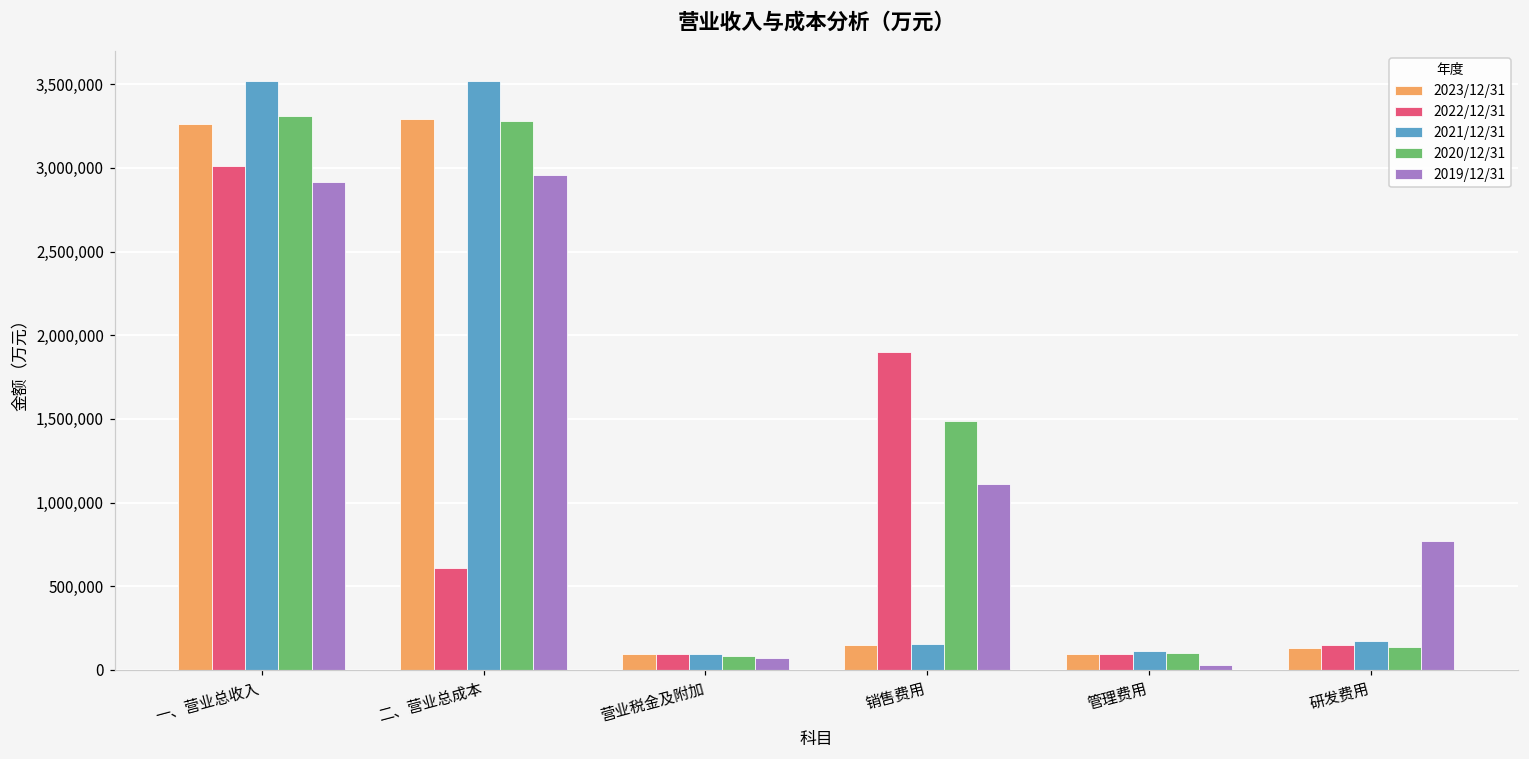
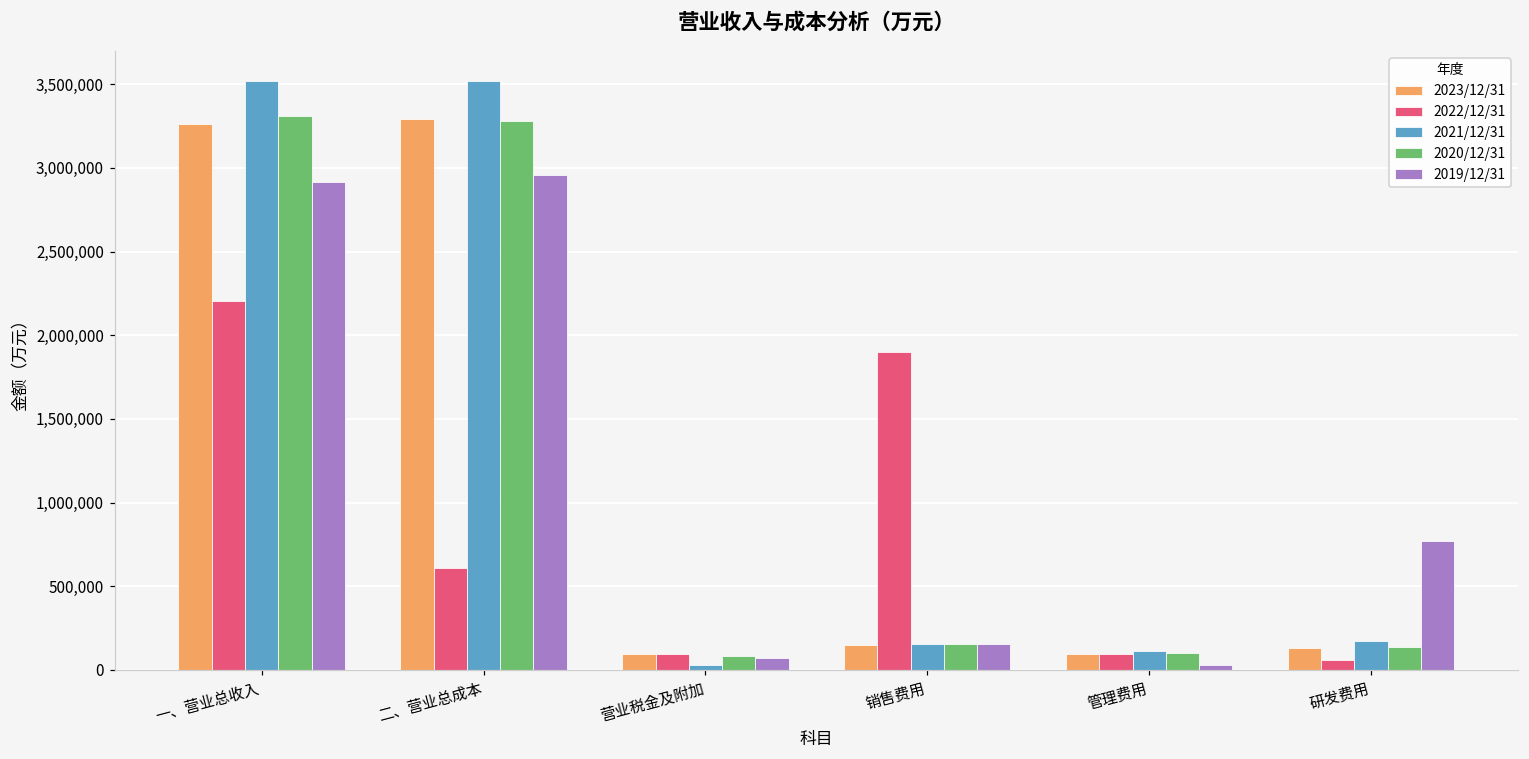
  {
    "2023/12/31": {
      "一、营业总收入": "3,260,000",
      "二、营业总成本": "3,290,000",
      "营业税金及附加": "100,000",
      "销售费用": "150,000",
      "管理费用": "100,000",
      "研发费用": "130,000"
    },
    "2022/12/31": {
-     "一、营业总收入": "3,010,000",
+     "一、营业总收入": "2,200,000",
      "二、营业总成本": "610,000",
      "营业税金及附加": "100,000",
      "销售费用": "1,900,000",
      "管理费用": "100,000",
-     "研发费用": "150,000"
+     "研发费用": "60,000"
    },
    "2021/12/31": {
      "一、营业总收入": "3,520,000",
      "二、营业总成本": "3,520,000",
-     "营业税金及附加": "100,000",
+     "营业税金及附加": "30,000",
      "销售费用": "150,000",
      "管理费用": "120,000",
      "研发费用": "170,000"
    },
    "2020/12/31": {
      "一、营业总收入": "3,310,000",
      "二、营业总成本": "3,280,000",
      "营业税金及附加": "80,000",
-     "销售费用": "1,490,000",
+     "销售费用": "150,000",
      "管理费用": "100,000",
      "研发费用": "130,000"
    },
    "2019/12/31": {
      "一、营业总收入": "2,920,000",
      "二、营业总成本": "2,960,000",
      "营业税金及附加": "70,000",
-     "销售费用": "1,110,000",
+     "销售费用": "150,000",
      "管理费用": "30,000",
      "研发费用": "770,000"
    }
  }
